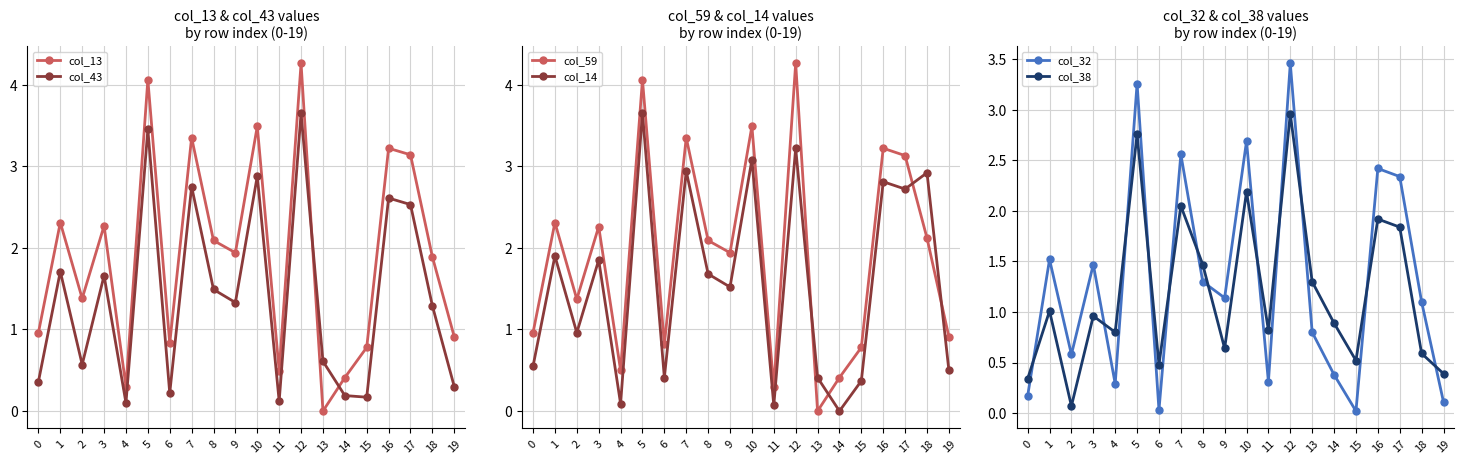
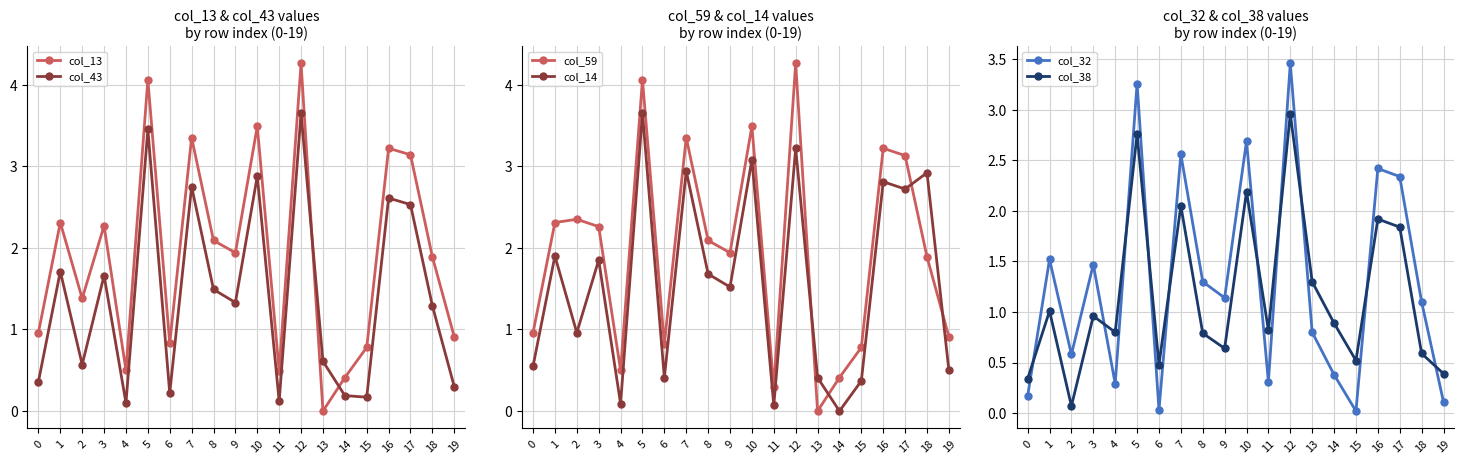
  {
    "col_13 & col_43 values by row index (0-19)": {
      "col_13": {
        "0": 1.0,
        "1": 2.3,
        "2": 1.4,
        "3": 2.3,
-       "4": 0.3,
+       "4": 0.5,
        "5": 4.1,
        "6": 0.8,
        "7": 3.4,
        "8": 2.1,
        "9": 1.9,
        "10": 3.5,
        "11": 0.5,
        "12": 4.3,
        "13": 0.0,
        "14": 0.4,
        "15": 0.8,
        "16": 3.2,
        "17": 3.1,
        "18": 1.9,
        "19": 0.9
      },
      "col_43": {
        "0": 0.4,
        "1": 1.7,
        "2": 0.6,
        "3": 1.7,
        "4": 0.1,
        "5": 3.5,
        "6": 0.2,
        "7": 2.8,
        "8": 1.5,
        "9": 1.3,
        "10": 2.9,
        "11": 0.1,
        "12": 3.7,
        "13": 0.6,
        "14": 0.2,
        "15": 0.2,
        "16": 2.6,
        "17": 2.5,
        "18": 1.3,
        "19": 0.3
      }
    },
    "col_59 & col_14 values by row index (0-19)": {
      "col_59": {
        "0": 1.0,
        "1": 2.3,
-       "2": 1.4,
+       "2": 2.4,
        "3": 2.3,
        "4": 0.5,
        "5": 4.1,
        "6": 0.8,
        "7": 3.4,
        "8": 2.1,
        "9": 1.9,
        "10": 3.5,
        "11": 0.3,
        "12": 4.3,
        "13": 0.0,
        "14": 0.4,
        "15": 0.8,
        "16": 3.2,
        "17": 3.1,
-       "18": 2.1,
+       "18": 1.9,
        "19": 0.9
      },
      "col_14": {
        "0": 0.6,
        "1": 1.9,
        "2": 1.0,
        "3": 1.9,
        "4": 0.1,
        "5": 3.7,
        "6": 0.4,
        "7": 2.9,
        "8": 1.7,
        "9": 1.5,
        "10": 3.1,
        "11": 0.1,
        "12": 3.2,
        "13": 0.4,
        "14": 0.0,
        "15": 0.4,
        "16": 2.8,
        "17": 2.7,
        "18": 2.9,
        "19": 0.5
      }
    },
    "col_32 & col_38 values by row index (0-19)": {
      "col_32": {
        "0": 0.17,
        "1": 1.52,
        "2": 0.58,
        "3": 1.47,
        "4": 0.29,
        "5": 3.26,
        "6": 0.03,
        "7": 2.56,
        "8": 1.30,
        "9": 1.14,
        "10": 2.69,
        "11": 0.31,
        "12": 3.46,
        "13": 0.80,
        "14": 0.38,
        "15": 0.02,
        "16": 2.42,
        "17": 2.34,
        "18": 1.10,
        "19": 0.11
      },
      "col_38": {
        "0": 0.34,
        "1": 1.01,
        "2": 0.07,
        "3": 0.96,
        "4": 0.80,
        "5": 2.76,
        "6": 0.48,
        "7": 2.05,
-       "8": 1.47,
+       "8": 0.79,
        "9": 0.64,
        "10": 2.19,
        "11": 0.82,
        "12": 2.96,
        "13": 1.30,
        "14": 0.89,
        "15": 0.52,
        "16": 1.92,
        "17": 1.84,
        "18": 0.59,
        "19": 0.39
      }
    }
  }
